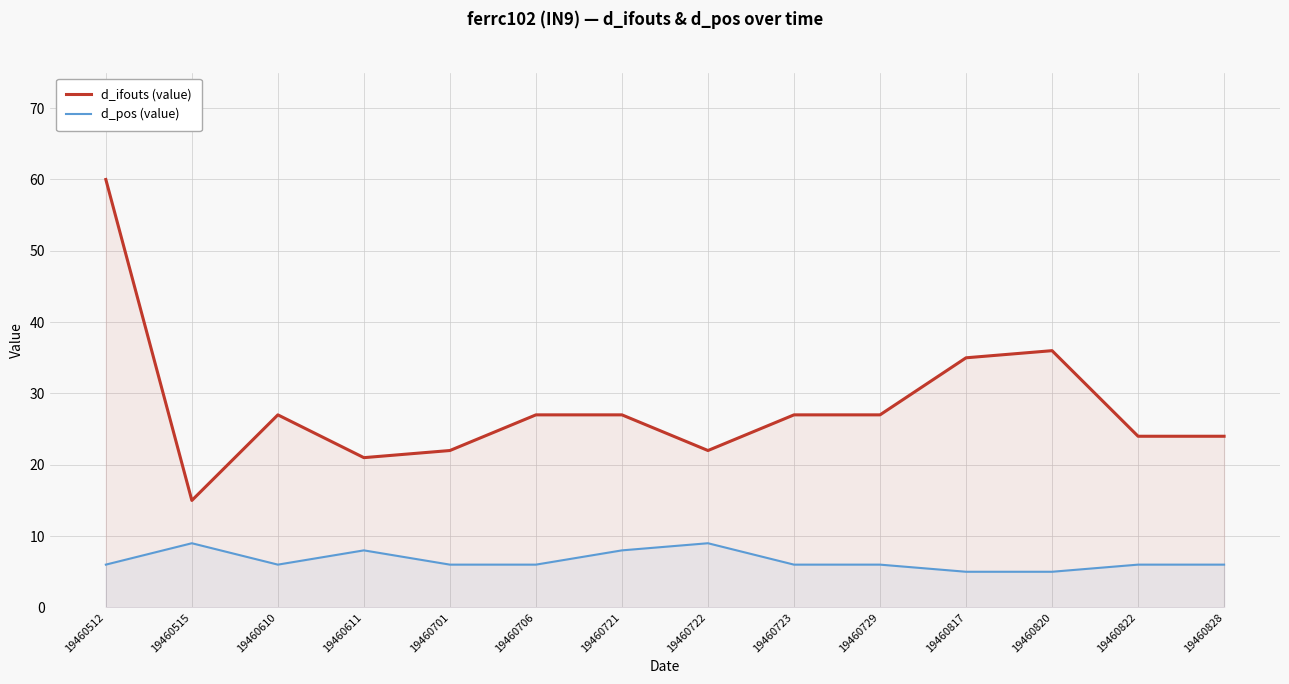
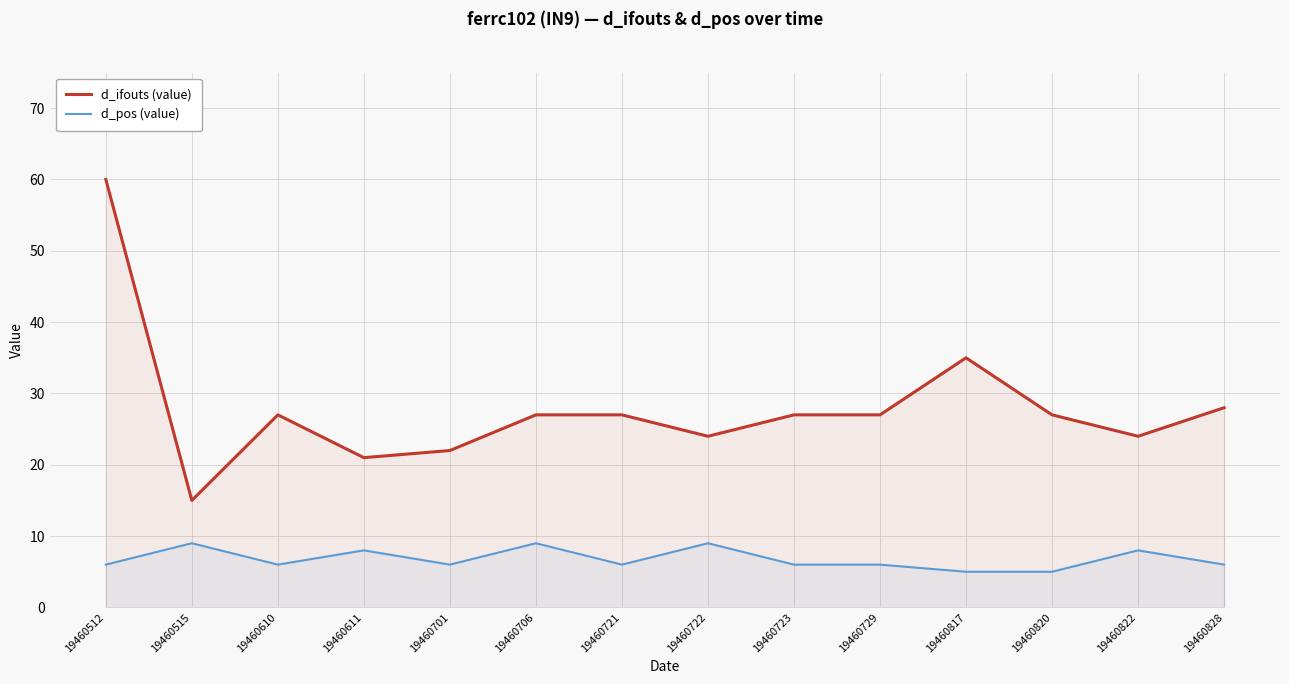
  {
    "d_ifouts (value)": {
      "19460512": 60,
      "19460515": 15,
      "19460610": 27,
      "19460611": 21,
      "19460701": 22,
      "19460706": 27,
      "19460721": 27,
-     "19460722": 22,
+     "19460722": 24,
      "19460723": 27,
      "19460729": 27,
      "19460817": 35,
-     "19460820": 36,
+     "19460820": 27,
      "19460822": 24,
-     "19460828": 24
+     "19460828": 28
    },
    "d_pos (value)": {
      "19460512": 6,
      "19460515": 9,
      "19460610": 6,
      "19460611": 8,
      "19460701": 6,
-     "19460706": 6,
-     "19460721": 8,
+     "19460706": 9,
+     "19460721": 6,
      "19460722": 9,
      "19460723": 6,
      "19460729": 6,
      "19460817": 5,
      "19460820": 5,
-     "19460822": 6,
+     "19460822": 8,
      "19460828": 6
    }
  }
